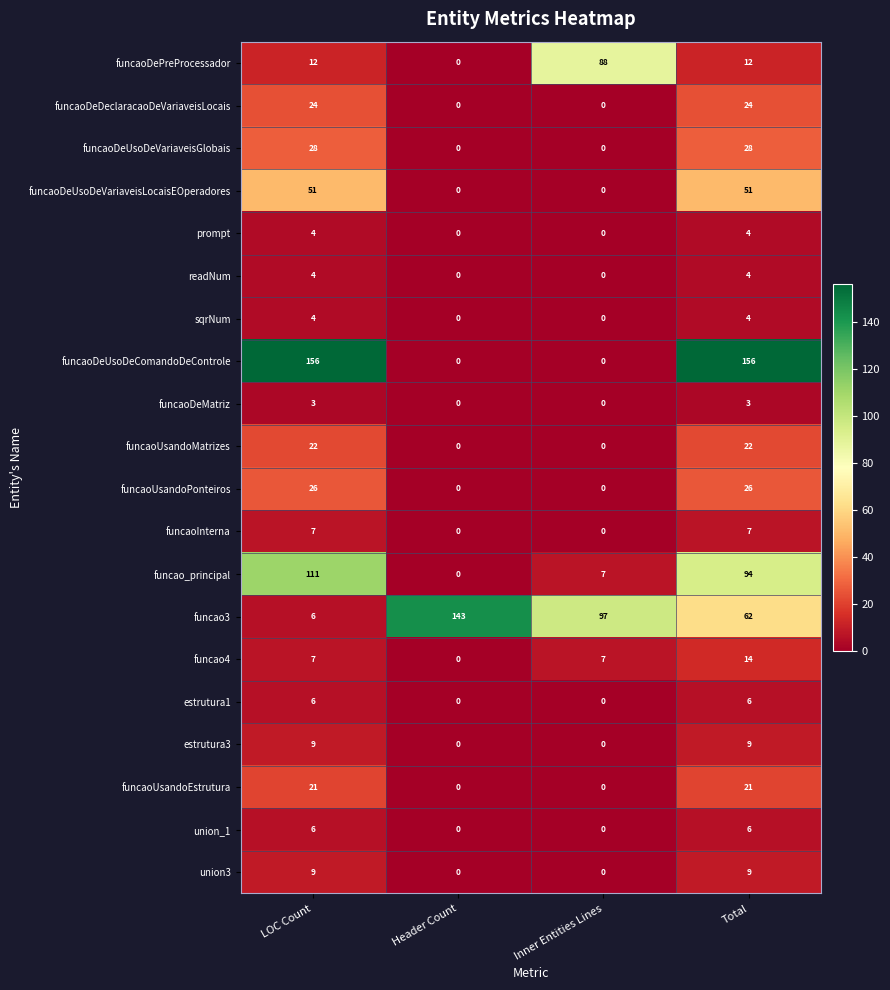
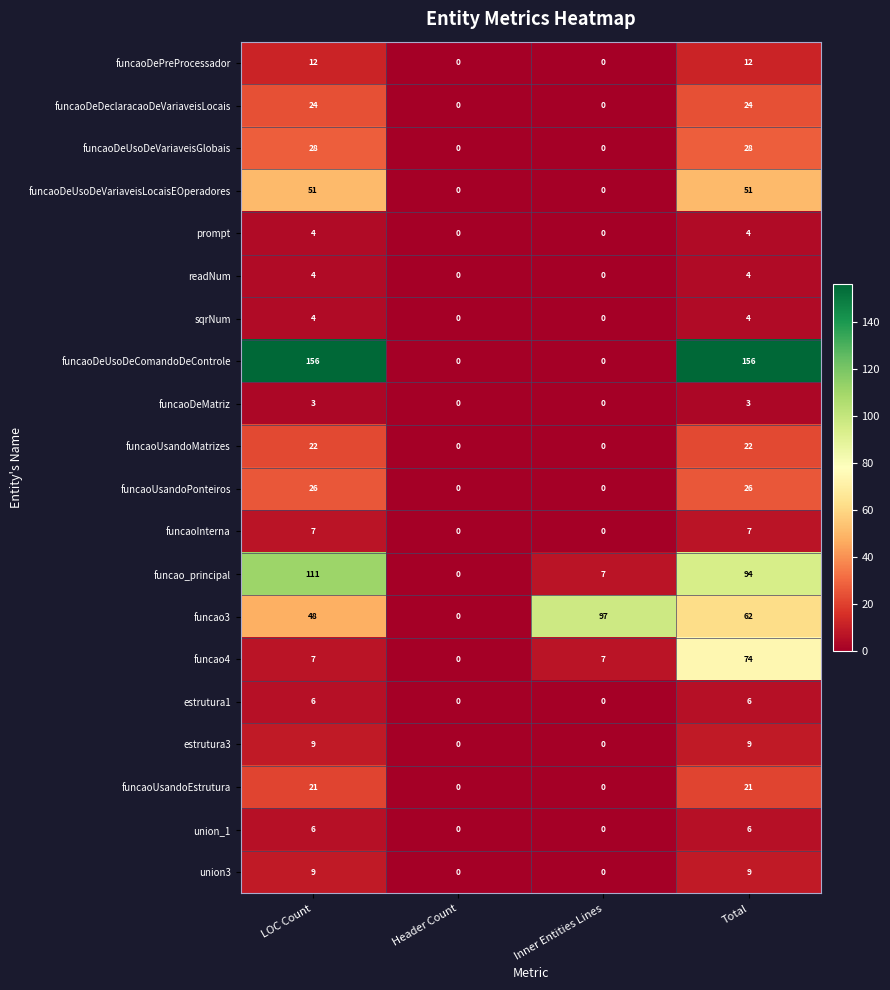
  {
    "funcaoDePreProcessador": {
      "LOC Count": 12,
      "Header Count": 0,
-     "Inner Entities Lines": 88,
+     "Inner Entities Lines": 0,
      "Total": 12
    },
    "funcaoDeDeclaracaoDeVariaveisLocais": {
      "LOC Count": 24,
      "Header Count": 0,
      "Inner Entities Lines": 0,
      "Total": 24
    },
    "funcaoDeUsoDeVariaveisGlobais": {
      "LOC Count": 28,
      "Header Count": 0,
      "Inner Entities Lines": 0,
      "Total": 28
    },
    "funcaoDeUsoDeVariaveisLocaisEOperadores": {
      "LOC Count": 51,
      "Header Count": 0,
      "Inner Entities Lines": 0,
      "Total": 51
    },
    "prompt": {
      "LOC Count": 4,
      "Header Count": 0,
      "Inner Entities Lines": 0,
      "Total": 4
    },
    "readNum": {
      "LOC Count": 4,
      "Header Count": 0,
      "Inner Entities Lines": 0,
      "Total": 4
    },
    "sqrNum": {
      "LOC Count": 4,
      "Header Count": 0,
      "Inner Entities Lines": 0,
      "Total": 4
    },
    "funcaoDeUsoDeComandoDeControle": {
      "LOC Count": 156,
      "Header Count": 0,
      "Inner Entities Lines": 0,
      "Total": 156
    },
    "funcaoDeMatriz": {
      "LOC Count": 3,
      "Header Count": 0,
      "Inner Entities Lines": 0,
      "Total": 3
    },
    "funcaoUsandoMatrizes": {
      "LOC Count": 22,
      "Header Count": 0,
      "Inner Entities Lines": 0,
      "Total": 22
    },
    "funcaoUsandoPonteiros": {
      "LOC Count": 26,
      "Header Count": 0,
      "Inner Entities Lines": 0,
      "Total": 26
    },
    "funcaoInterna": {
      "LOC Count": 7,
      "Header Count": 0,
      "Inner Entities Lines": 0,
      "Total": 7
    },
    "funcao_principal": {
      "LOC Count": 111,
      "Header Count": 0,
      "Inner Entities Lines": 7,
      "Total": 94
    },
    "funcao3": {
-     "LOC Count": 6,
-     "Header Count": 143,
+     "LOC Count": 48,
+     "Header Count": 0,
      "Inner Entities Lines": 97,
      "Total": 62
    },
    "funcao4": {
      "LOC Count": 7,
      "Header Count": 0,
      "Inner Entities Lines": 7,
-     "Total": 14
+     "Total": 74
    },
    "estrutura1": {
      "LOC Count": 6,
      "Header Count": 0,
      "Inner Entities Lines": 0,
      "Total": 6
    },
    "estrutura3": {
      "LOC Count": 9,
      "Header Count": 0,
      "Inner Entities Lines": 0,
      "Total": 9
    },
    "funcaoUsandoEstrutura": {
      "LOC Count": 21,
      "Header Count": 0,
      "Inner Entities Lines": 0,
      "Total": 21
    },
    "union_1": {
      "LOC Count": 6,
      "Header Count": 0,
      "Inner Entities Lines": 0,
      "Total": 6
    },
    "union3": {
      "LOC Count": 9,
      "Header Count": 0,
      "Inner Entities Lines": 0,
      "Total": 9
    }
  }
